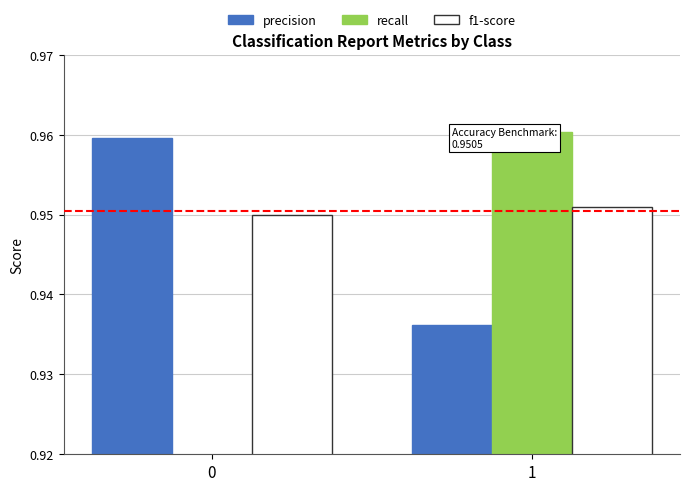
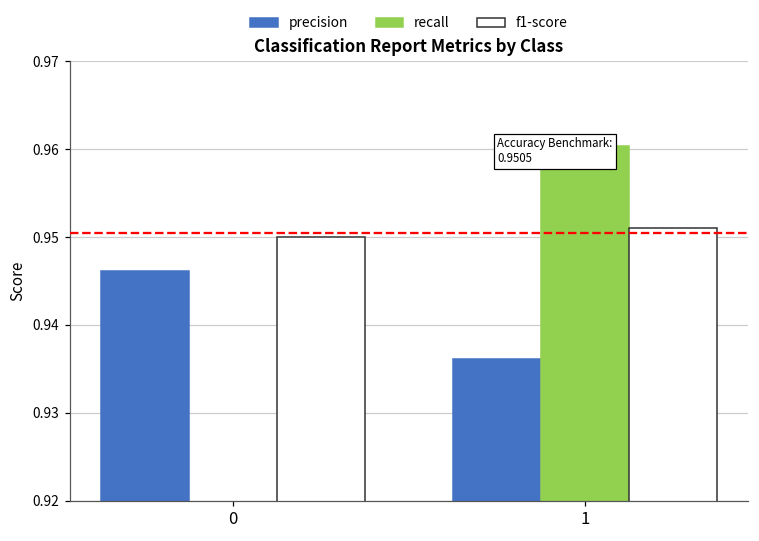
  {
    "precision": {
-     "0": 0.960,
+     "0": 0.946,
      "1": 0.936
    },
    "f1-score": {
      "0": 0.950,
      "1": 0.951
    }
  }
